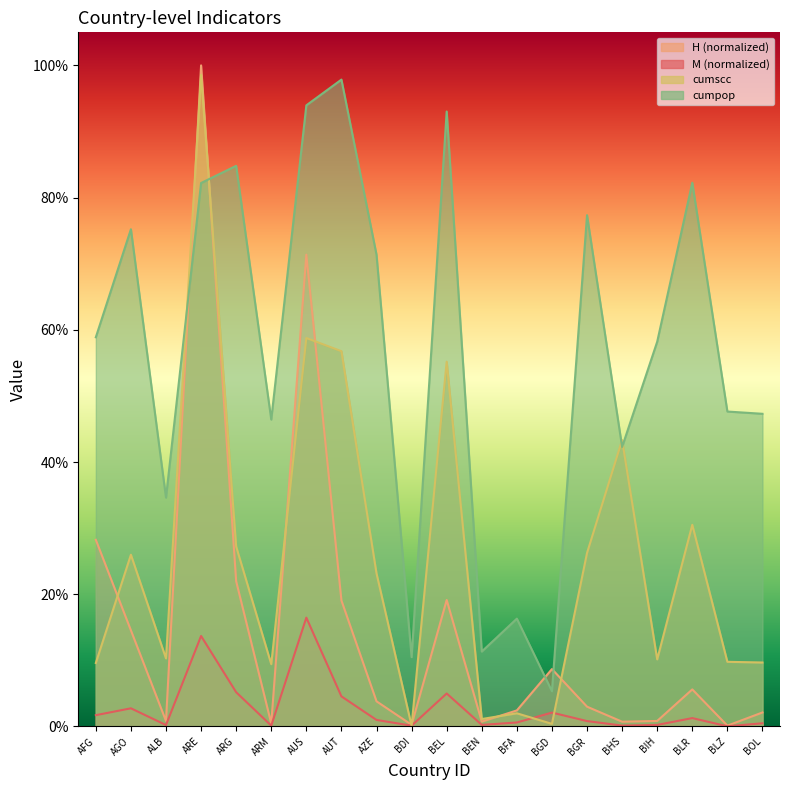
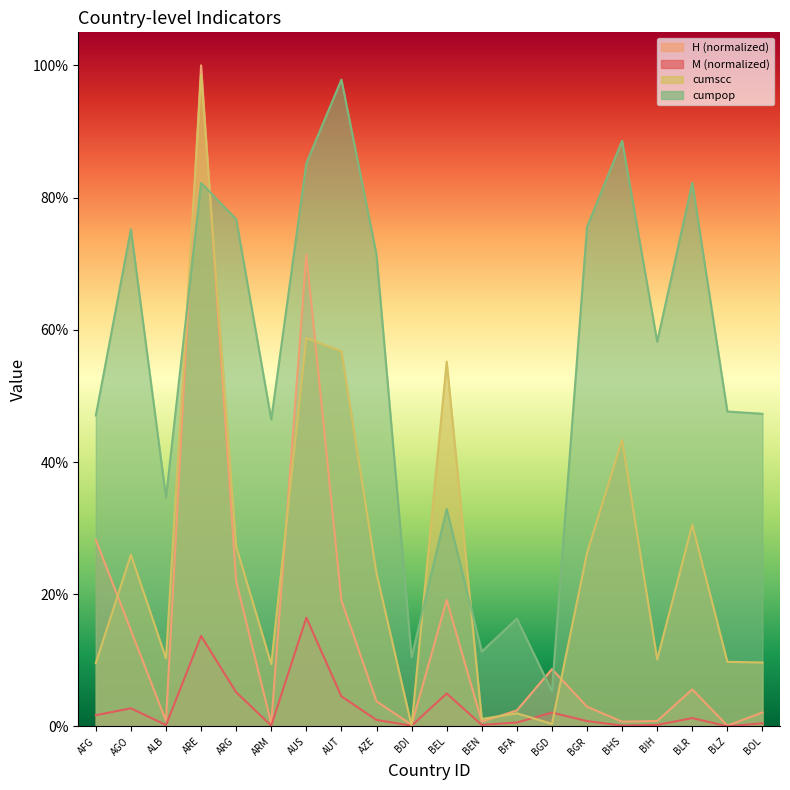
  {
    "cumpop": {
-     "AFG": "59%",
+     "AFG": "47%",
      "AGO": "75%",
      "ALB": "35%",
      "ARE": "82%",
-     "ARG": "85%",
+     "ARG": "77%",
      "ARM": "46%",
-     "AUS": "94%",
+     "AUS": "85%",
      "AUT": "98%",
      "AZE": "71%",
      "BDI": "10%",
-     "BEL": "93%",
+     "BEL": "33%",
      "BEN": "11%",
      "BFA": "16%",
      "BGD": "5%",
-     "BGR": "77%",
-     "BHS": "42%",
+     "BGR": "76%",
+     "BHS": "89%",
      "BIH": "58%",
      "BLR": "82%",
      "BLZ": "48%",
      "BOL": "47%"
    }
  }
